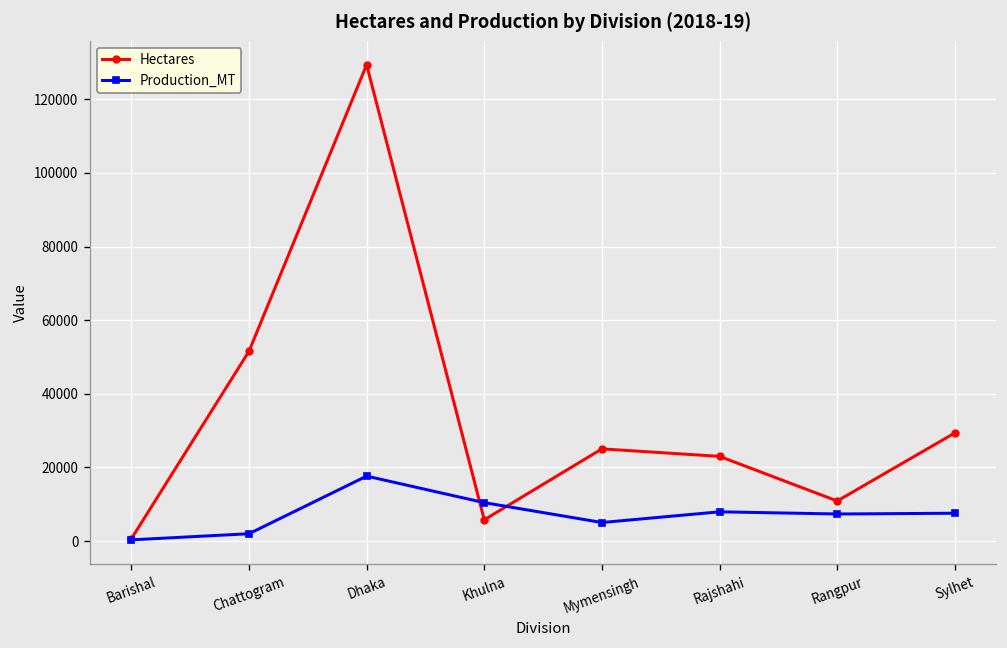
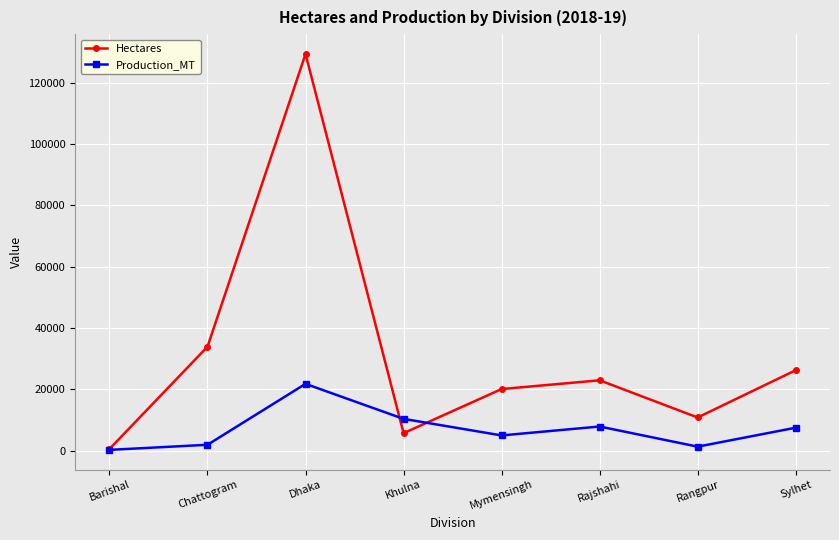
  {
    "Hectares": {
-     "Chattogram": 52000,
+     "Chattogram": 34000,
      "Dhaka": 129000,
      "Khulna": 6000,
-     "Mymensingh": 25000,
+     "Mymensingh": 20000,
      "Rajshahi": 23000,
      "Rangpur": 11000,
-     "Sylhet": 29000
+     "Sylhet": 26000
    },
    "Production_MT": {
      "Chattogram": 2000,
-     "Dhaka": 18000,
+     "Dhaka": 22000,
      "Khulna": 10000,
      "Mymensingh": 5000,
      "Rajshahi": 8000,
-     "Rangpur": 7000,
+     "Rangpur": 1000,
      "Sylhet": 8000
    }
  }
